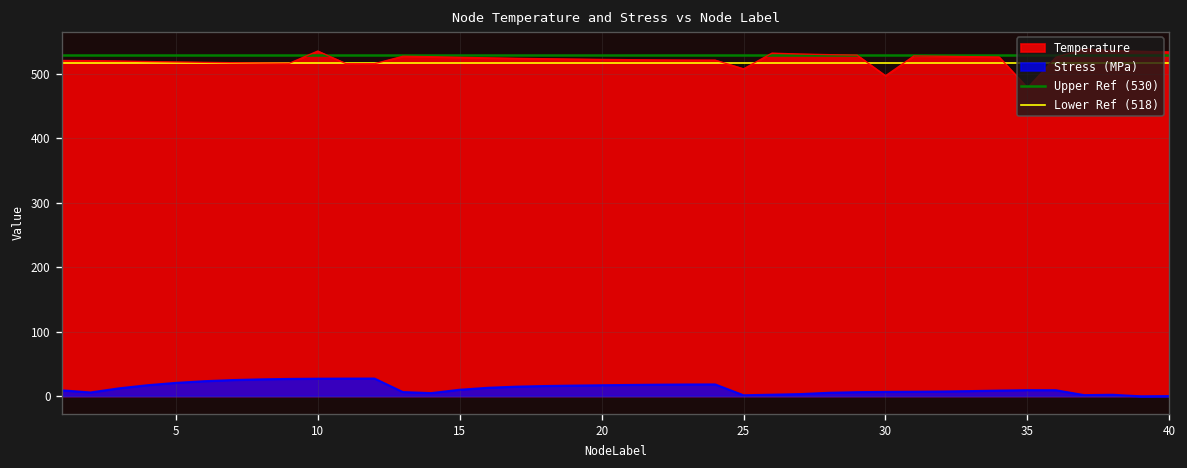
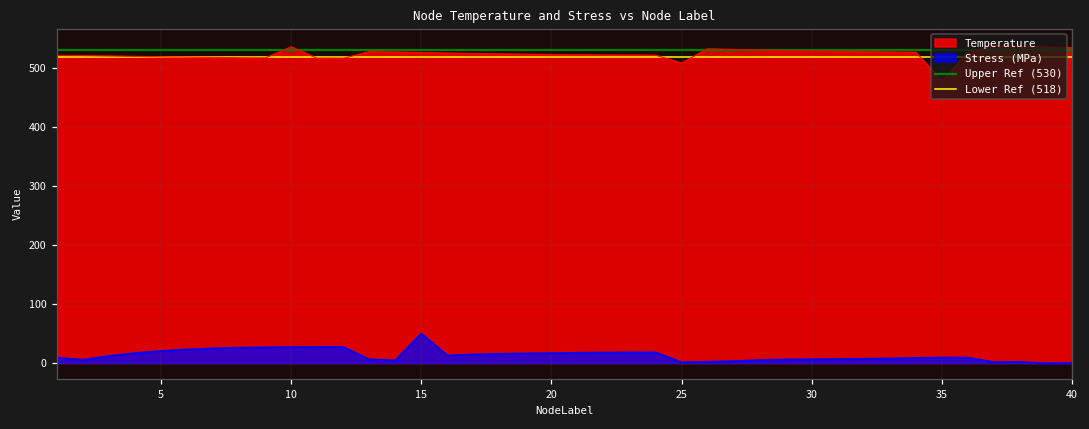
  {
    "Temperature": {
      "5": 520,
      "10": 540,
      "15": 530,
      "20": 520,
      "25": 510,
-     "30": 500,
+     "30": 530,
      "40": 530
    },
    "Stress (MPa)": {
      "5": 20,
      "10": 30,
-     "15": 10,
+     "15": 50,
      "20": 20,
      "25": 0,
      "30": 10,
      "35": 10,
      "40": 0
    }
  }
